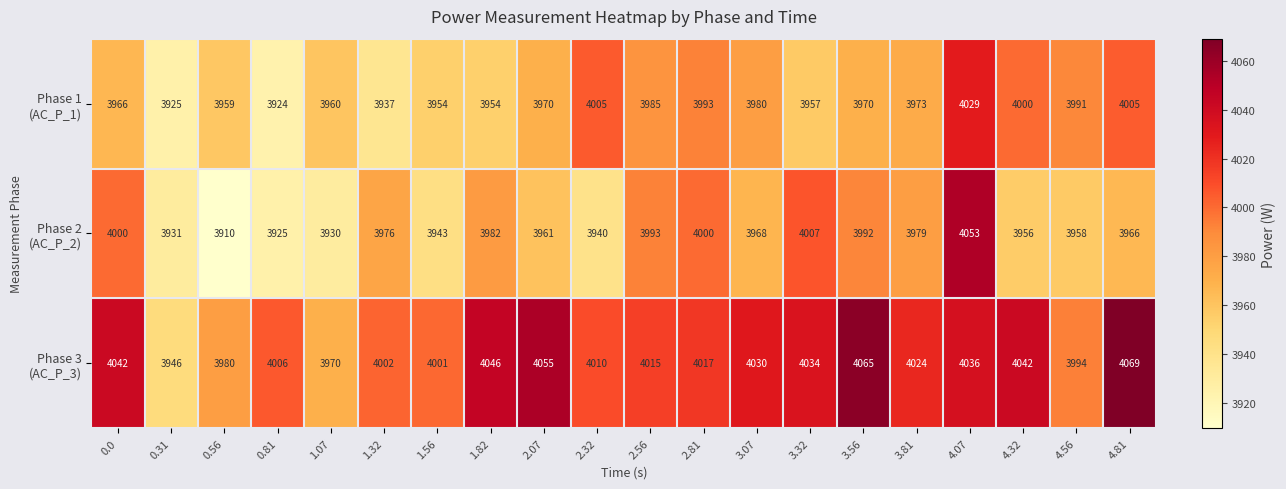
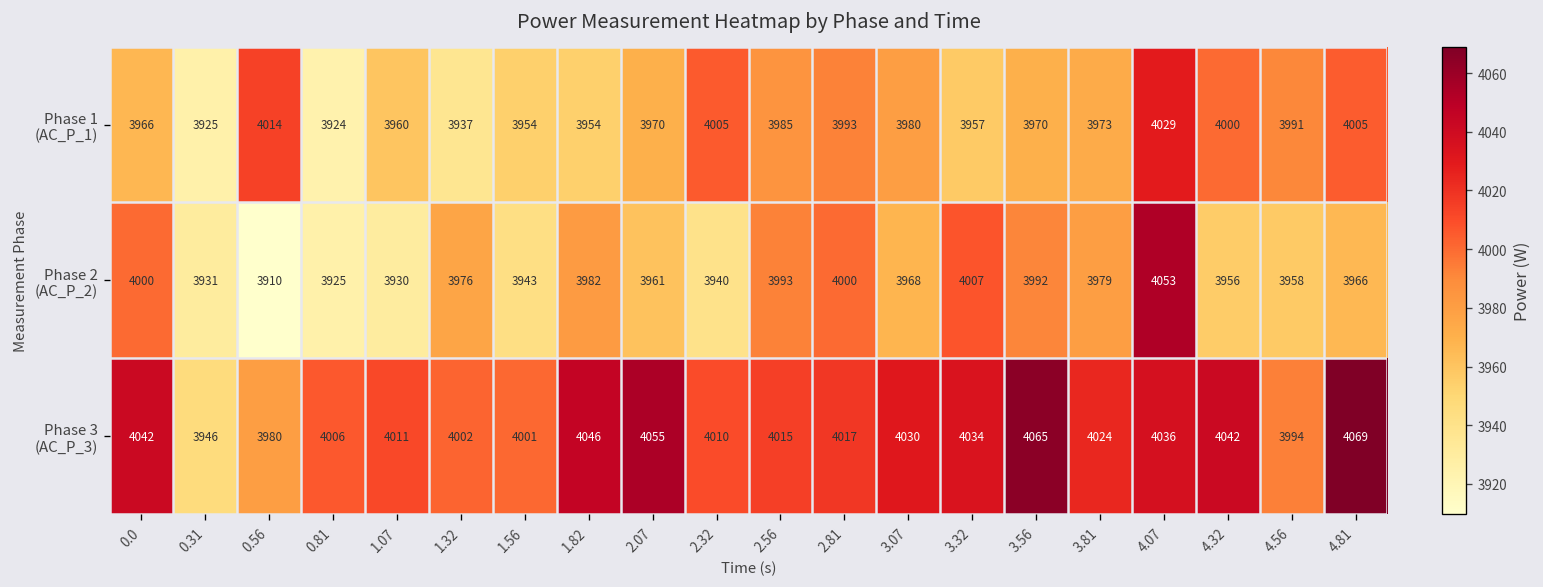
  {
    "Phase 1 (AC_P_1)": {
      "0.0": 3966,
      "0.31": 3925,
-     "0.56": 3959,
+     "0.56": 4014,
      "0.81": 3924,
      "1.07": 3960,
      "1.32": 3937,
      "1.56": 3954,
      "1.82": 3954,
      "2.07": 3970,
      "2.32": 4005,
      "2.56": 3985,
      "2.81": 3993,
      "3.07": 3980,
      "3.32": 3957,
      "3.56": 3970,
      "3.81": 3973,
      "4.07": 4029,
      "4.32": 4000,
      "4.56": 3991,
      "4.81": 4005
    },
    "Phase 2 (AC_P_2)": {
      "0.0": 4000,
      "0.31": 3931,
      "0.56": 3910,
      "0.81": 3925,
      "1.07": 3930,
      "1.32": 3976,
      "1.56": 3943,
      "1.82": 3982,
      "2.07": 3961,
      "2.32": 3940,
      "2.56": 3993,
      "2.81": 4000,
      "3.07": 3968,
      "3.32": 4007,
      "3.56": 3992,
      "3.81": 3979,
      "4.07": 4053,
      "4.32": 3956,
      "4.56": 3958,
      "4.81": 3966
    },
    "Phase 3 (AC_P_3)": {
      "0.0": 4042,
      "0.31": 3946,
      "0.56": 3980,
      "0.81": 4006,
-     "1.07": 3970,
+     "1.07": 4011,
      "1.32": 4002,
      "1.56": 4001,
      "1.82": 4046,
      "2.07": 4055,
      "2.32": 4010,
      "2.56": 4015,
      "2.81": 4017,
      "3.07": 4030,
      "3.32": 4034,
      "3.56": 4065,
      "3.81": 4024,
      "4.07": 4036,
      "4.32": 4042,
      "4.56": 3994,
      "4.81": 4069
    }
  }
